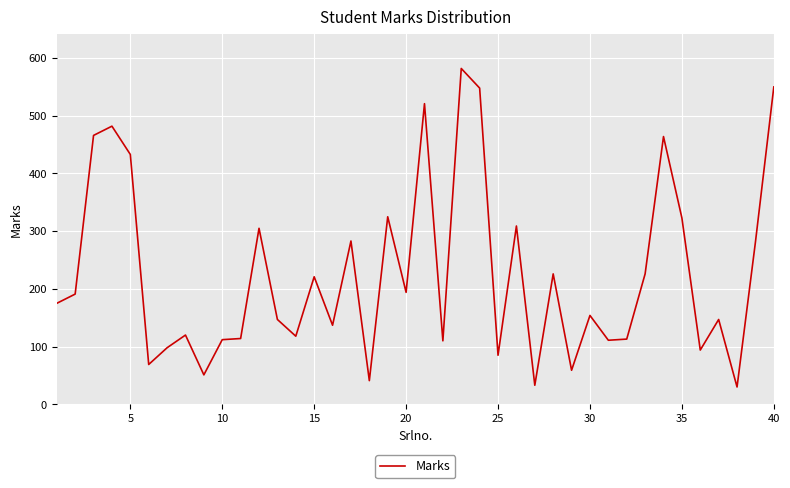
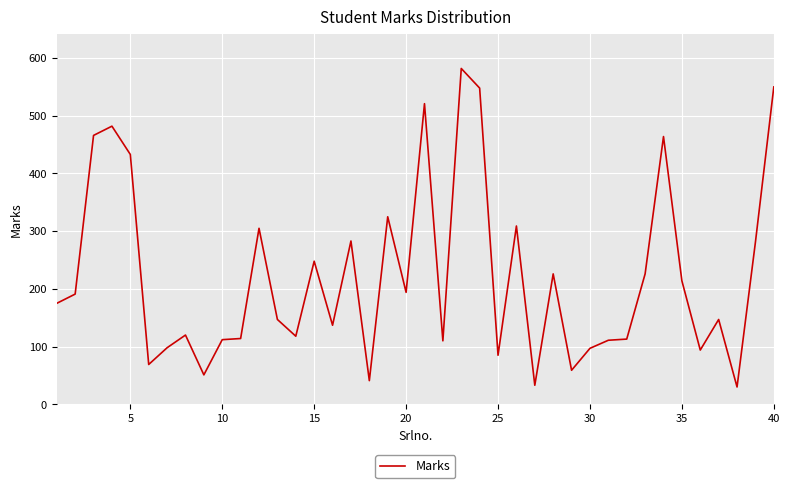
  {
    "5": 430,
    "10": 110,
-   "15": 220,
+   "15": 250,
    "20": 190,
    "25": 90,
-   "30": 150,
-   "35": 320,
+   "30": 100,
+   "35": 210,
    "40": 550
  }
